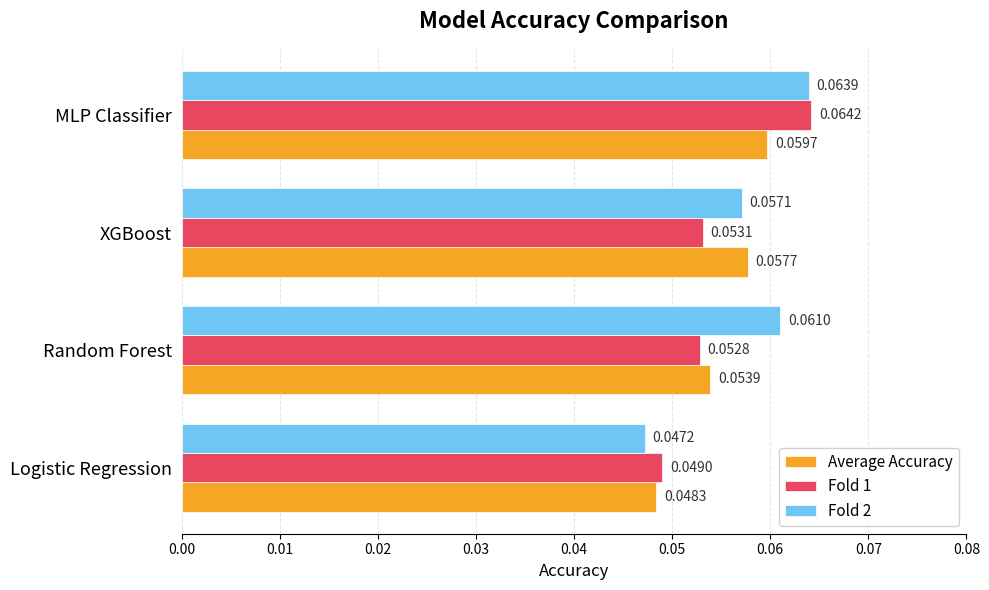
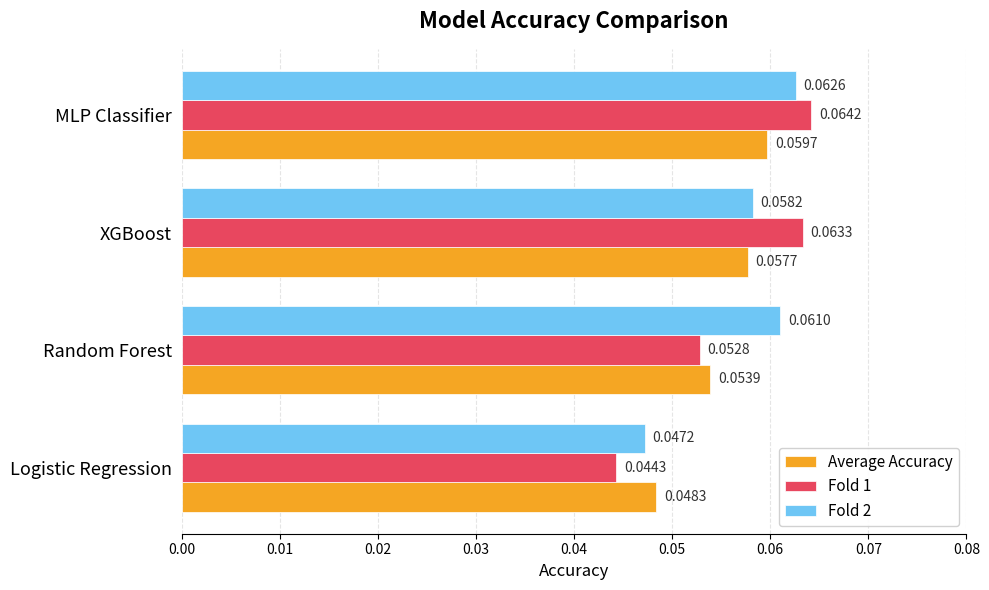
  {
    "Average Accuracy": {
      "MLP Classifier": 0.0597,
      "XGBoost": 0.0577,
      "Random Forest": 0.0539,
      "Logistic Regression": 0.0483
    },
    "Fold 1": {
      "MLP Classifier": 0.0642,
-     "XGBoost": 0.0531,
+     "XGBoost": 0.0633,
      "Random Forest": 0.0528,
-     "Logistic Regression": 0.0490
+     "Logistic Regression": 0.0443
    },
    "Fold 2": {
-     "MLP Classifier": 0.0639,
-     "XGBoost": 0.0571,
+     "MLP Classifier": 0.0626,
+     "XGBoost": 0.0582,
      "Random Forest": 0.0610,
      "Logistic Regression": 0.0472
    }
  }
